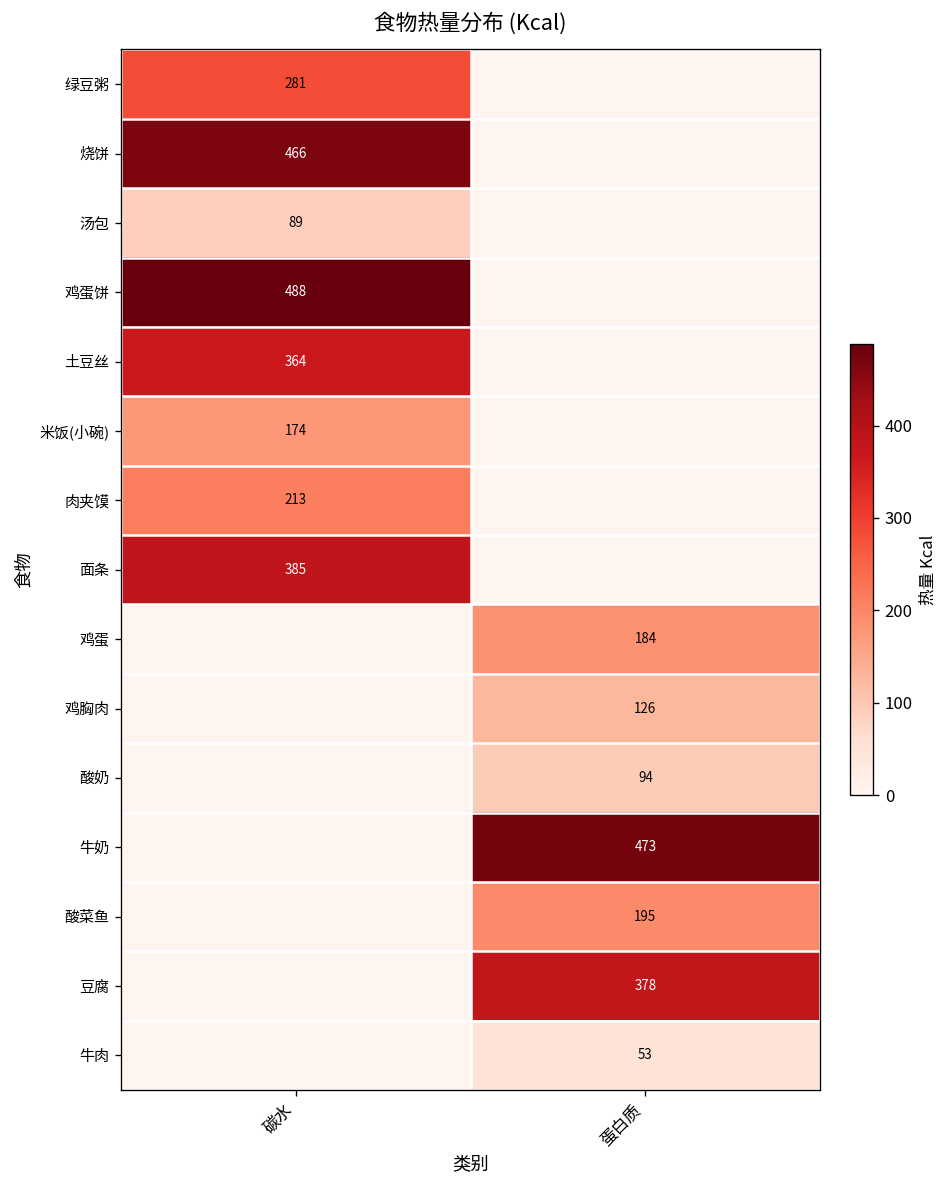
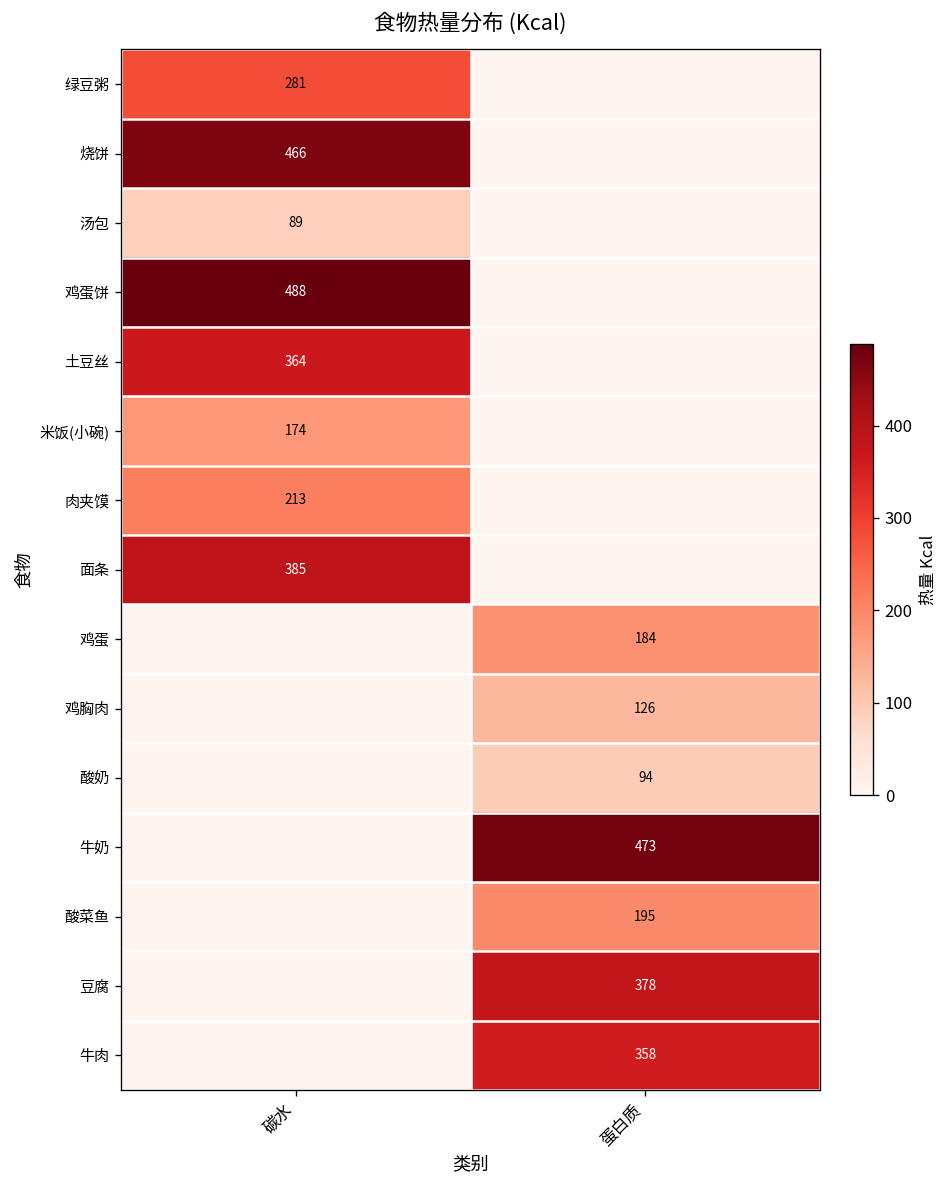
  {
    "绿豆粥": {
      "碳水": 281
    },
    "烧饼": {
      "碳水": 466
    },
    "汤包": {
      "碳水": 89
    },
    "鸡蛋饼": {
      "碳水": 488
    },
    "土豆丝": {
      "碳水": 364
    },
    "米饭(小碗)": {
      "碳水": 174
    },
    "肉夹馍": {
      "碳水": 213
    },
    "面条": {
      "碳水": 385
    },
    "鸡蛋": {
      "蛋白质": 184
    },
    "鸡胸肉": {
      "蛋白质": 126
    },
    "酸奶": {
      "蛋白质": 94
    },
    "牛奶": {
      "蛋白质": 473
    },
    "酸菜鱼": {
      "蛋白质": 195
    },
    "豆腐": {
      "蛋白质": 378
    },
    "牛肉": {
-     "蛋白质": 53
+     "蛋白质": 358
    }
  }
